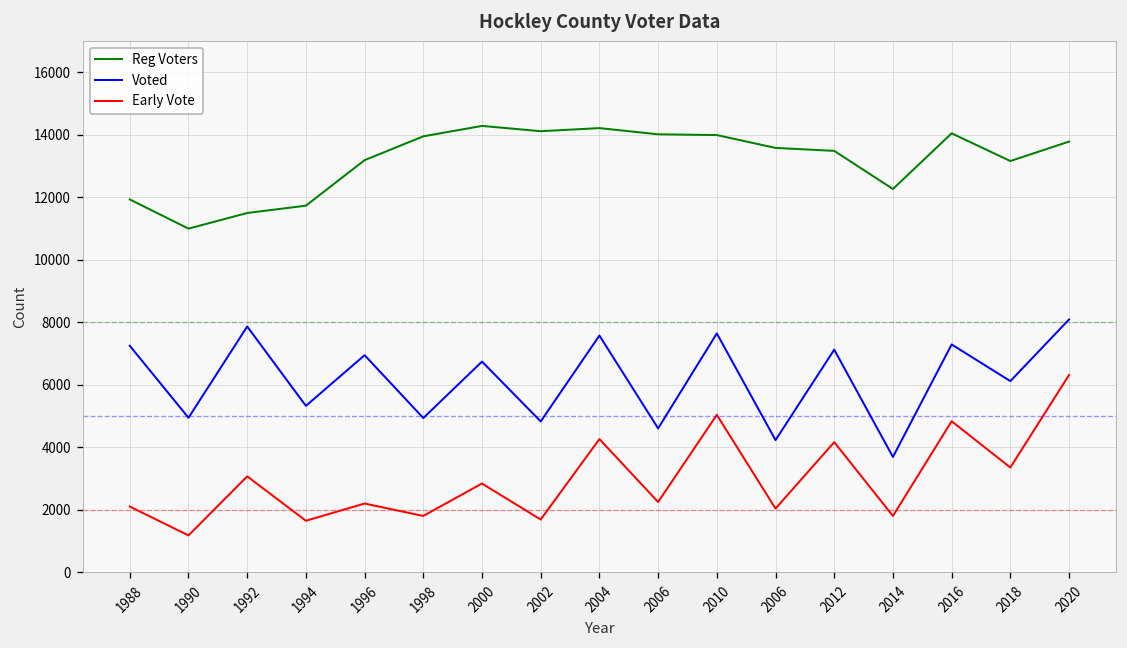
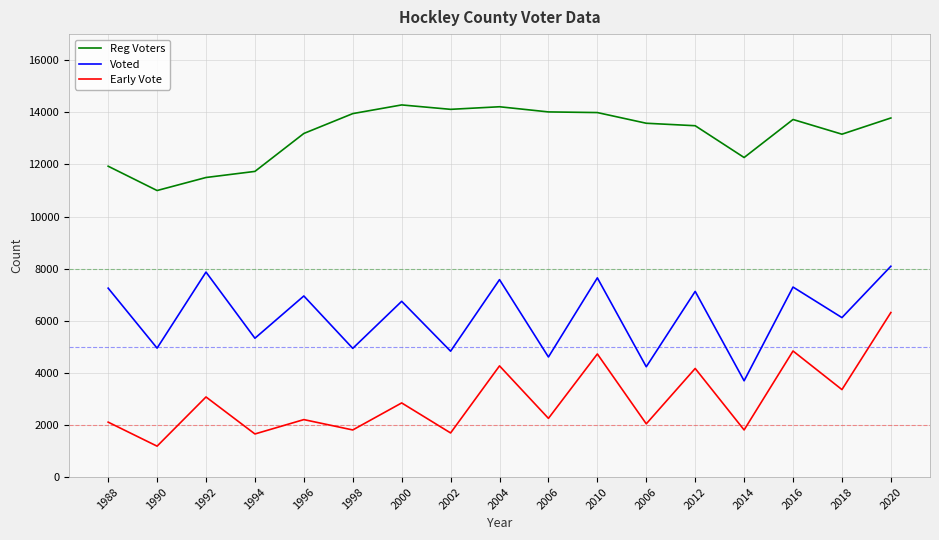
  {
    "Reg Voters": {
      "1988": 11900,
      "1990": 11000,
      "1992": 11500,
      "1994": 11700,
      "1996": 13200,
      "1998": 13900,
      "2000": 14300,
      "2002": 14100,
      "2004": 14200,
      "2010": 14000,
      "2012": 13500,
      "2014": 12300,
-     "2016": 14000,
+     "2016": 13700,
      "2018": 13200,
      "2020": 13800
    },
    "Voted": {
      "1988": 7300,
      "1990": 4900,
      "1992": 7900,
      "1994": 5300,
      "1996": 7000,
      "1998": 4900,
      "2000": 6700,
      "2002": 4800,
      "2004": 7600,
      "2010": 7600,
      "2012": 7100,
      "2014": 3700,
      "2016": 7300,
      "2018": 6100,
      "2020": 8100
    },
    "Early Vote": {
      "1988": 2100,
      "1990": 1200,
      "1992": 3100,
      "1994": 1700,
      "1996": 2200,
      "1998": 1800,
      "2000": 2800,
      "2002": 1700,
      "2004": 4300,
-     "2010": 5000,
+     "2010": 4700,
      "2012": 4200,
      "2014": 1800,
      "2016": 4800,
      "2018": 3400,
      "2020": 6300
    }
  }
